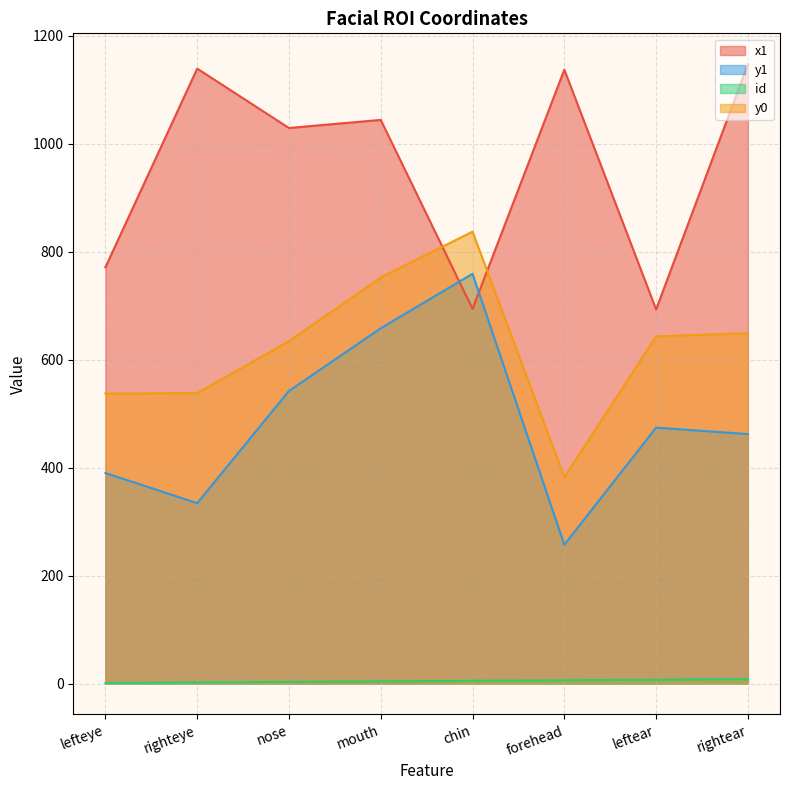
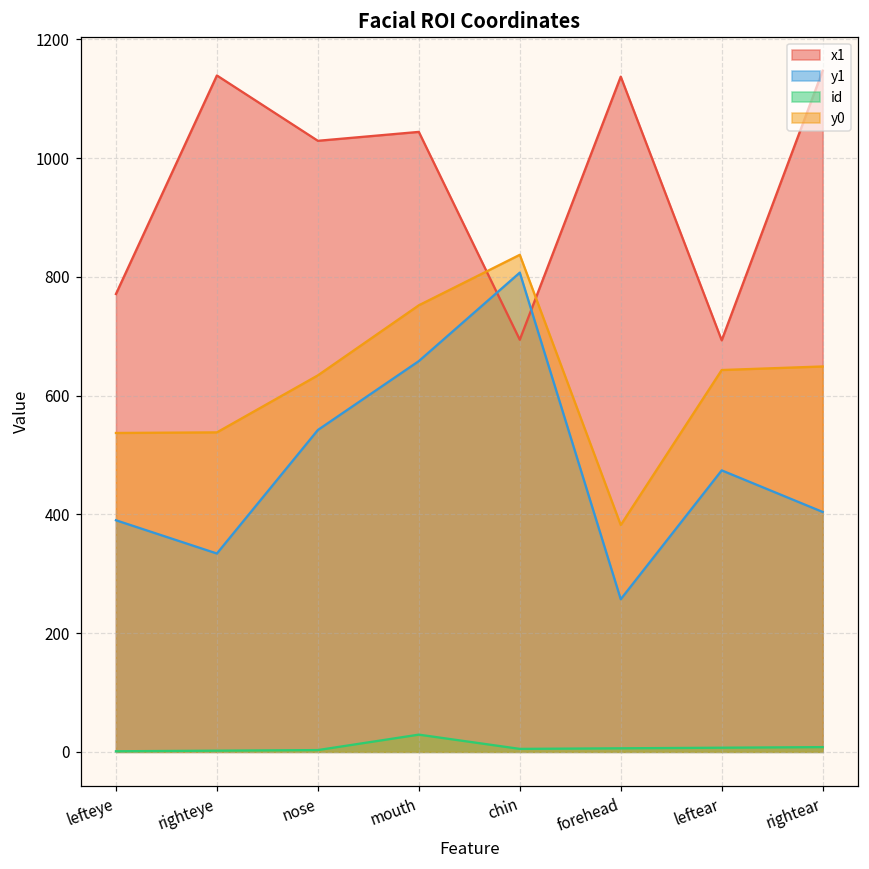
  {
    "x1": {
      "lefteye": 770,
      "righteye": 1140,
      "nose": 1030,
      "mouth": 1040,
      "chin": 690,
      "forehead": 1140,
      "leftear": 690
    },
    "y1": {
      "lefteye": 390,
      "righteye": 330,
      "nose": 540,
      "mouth": 660,
-     "chin": 760,
+     "chin": 810,
      "forehead": 260,
      "leftear": 470,
-     "rightear": 460
+     "rightear": 400
    },
    "id": {
      "lefteye": 0,
      "righteye": 0,
      "nose": 0,
-     "mouth": 0,
+     "mouth": 30,
      "chin": 10,
      "forehead": 10,
      "leftear": 10,
      "rightear": 10
    },
    "y0": {
      "lefteye": 540,
      "righteye": 540,
      "nose": 630,
      "mouth": 750,
      "chin": 840,
      "forehead": 380,
      "leftear": 640,
      "rightear": 650
    }
  }
